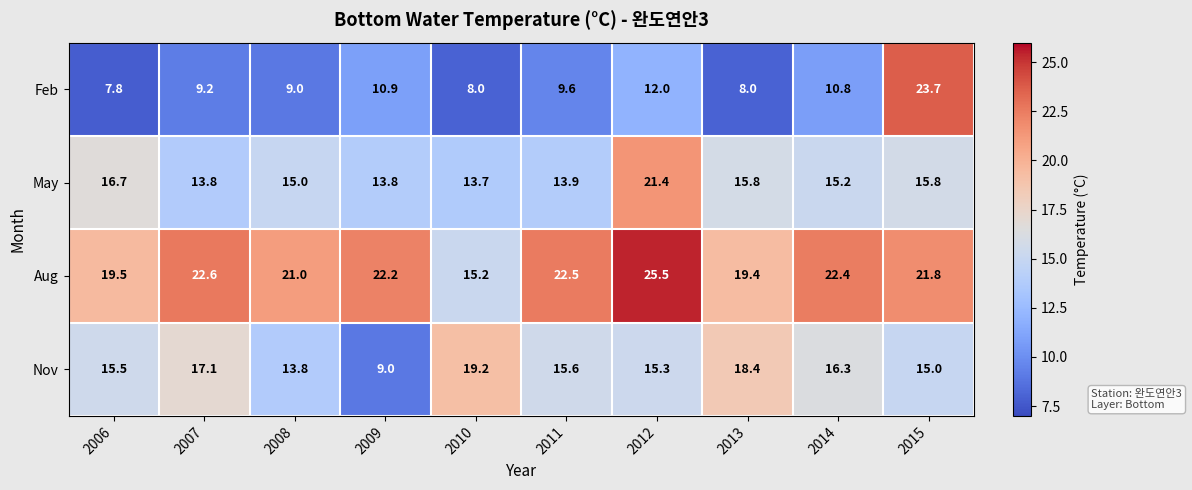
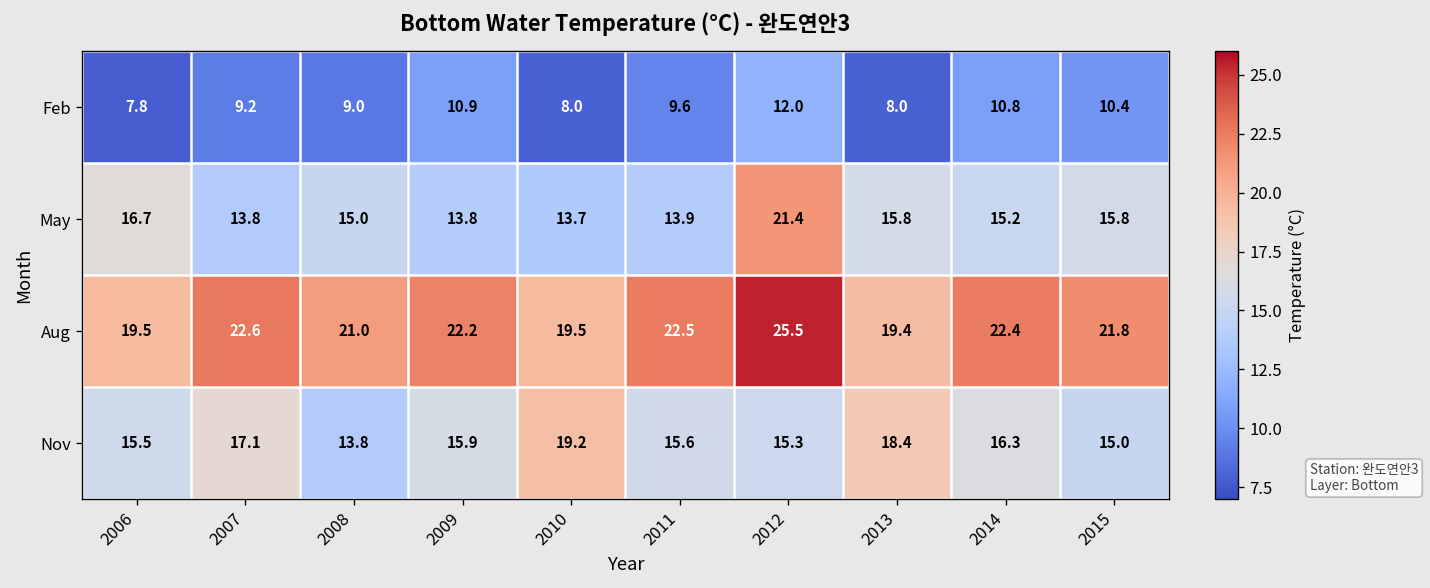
  {
    "Feb": {
      "2006": 7.8,
      "2007": 9.2,
      "2008": 9.0,
      "2009": 10.9,
      "2010": 8.0,
      "2011": 9.6,
      "2012": 12.0,
      "2013": 8.0,
      "2014": 10.8,
-     "2015": 23.7
+     "2015": 10.4
    },
    "May": {
      "2006": 16.7,
      "2007": 13.8,
      "2008": 15.0,
      "2009": 13.8,
      "2010": 13.7,
      "2011": 13.9,
      "2012": 21.4,
      "2013": 15.8,
      "2014": 15.2,
      "2015": 15.8
    },
    "Aug": {
      "2006": 19.5,
      "2007": 22.6,
      "2008": 21.0,
      "2009": 22.2,
-     "2010": 15.2,
+     "2010": 19.5,
      "2011": 22.5,
      "2012": 25.5,
      "2013": 19.4,
      "2014": 22.4,
      "2015": 21.8
    },
    "Nov": {
      "2006": 15.5,
      "2007": 17.1,
      "2008": 13.8,
-     "2009": 9.0,
+     "2009": 15.9,
      "2010": 19.2,
      "2011": 15.6,
      "2012": 15.3,
      "2013": 18.4,
      "2014": 16.3,
      "2015": 15.0
    }
  }
